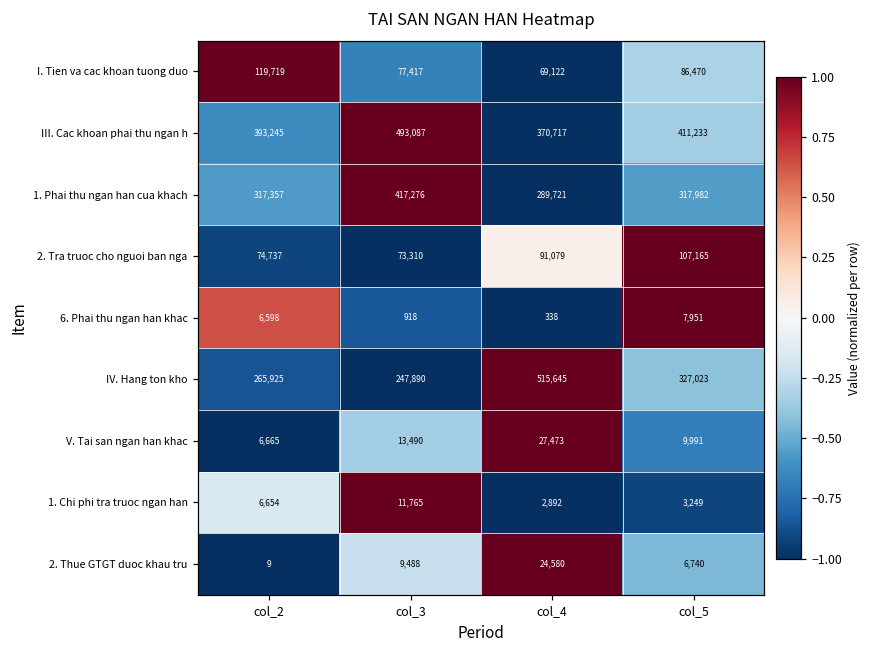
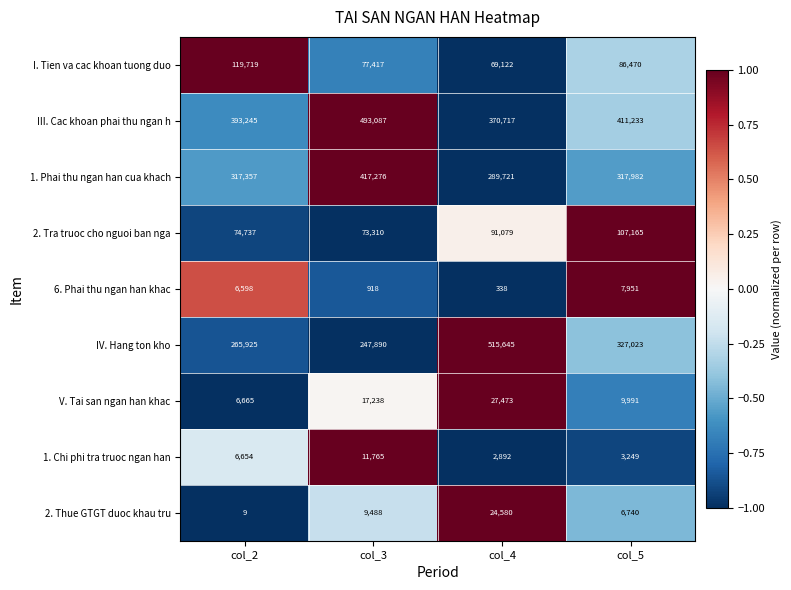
  {
    "I. Tien va cac khoan tuong duo": {
      "col_2": "119,719",
      "col_3": "77,417",
      "col_4": "69,122",
      "col_5": "86,470"
    },
    "III. Cac khoan phai thu ngan h": {
      "col_2": "393,245",
      "col_3": "493,087",
      "col_4": "370,717",
      "col_5": "411,233"
    },
    "1. Phai thu ngan han cua khach": {
      "col_2": "317,357",
      "col_3": "417,276",
      "col_4": "289,721",
      "col_5": "317,982"
    },
    "2. Tra truoc cho nguoi ban nga": {
      "col_2": "74,737",
      "col_3": "73,310",
      "col_4": "91,079",
      "col_5": "107,165"
    },
    "6. Phai thu ngan han khac": {
      "col_2": "6,598",
      "col_3": "918",
      "col_4": "338",
      "col_5": "7,951"
    },
    "IV. Hang ton kho": {
      "col_2": "265,925",
      "col_3": "247,890",
      "col_4": "515,645",
      "col_5": "327,023"
    },
    "V. Tai san ngan han khac": {
      "col_2": "6,665",
-     "col_3": "13,490",
+     "col_3": "17,238",
      "col_4": "27,473",
      "col_5": "9,991"
    },
    "1. Chi phi tra truoc ngan han": {
      "col_2": "6,654",
      "col_3": "11,765",
      "col_4": "2,892",
      "col_5": "3,249"
    },
    "2. Thue GTGT duoc khau tru": {
      "col_2": "9",
      "col_3": "9,488",
      "col_4": "24,580",
      "col_5": "6,740"
    }
  }
